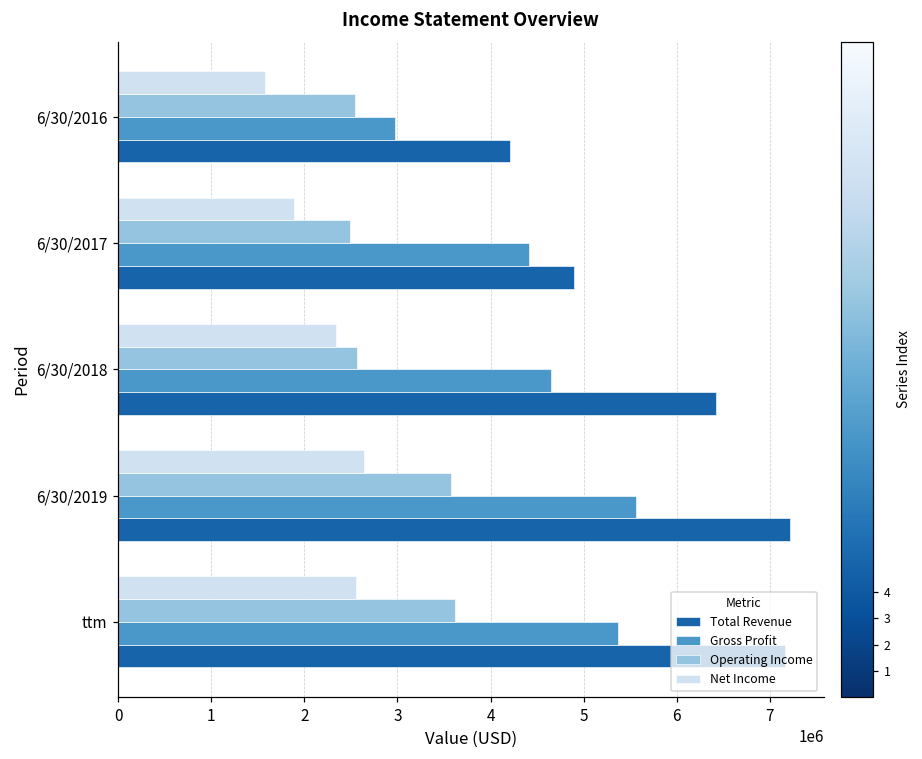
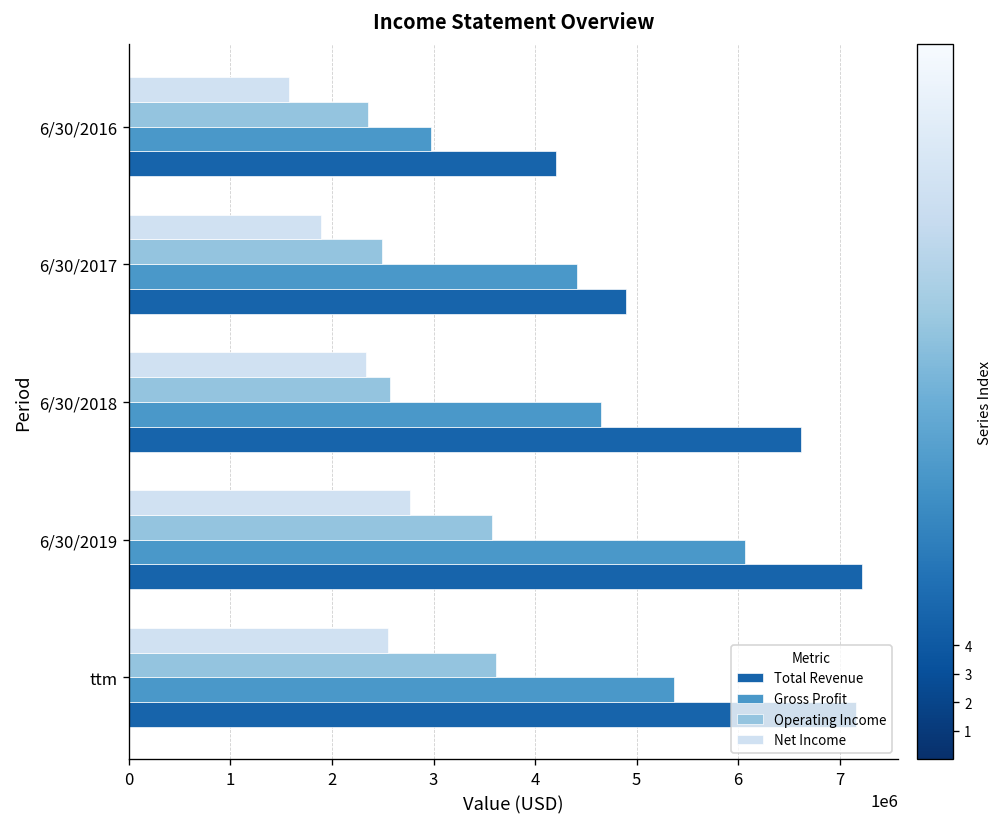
  {
    "Total Revenue": {
      "6/30/2016": 4200000,
      "6/30/2017": 4900000,
-     "6/30/2018": 6400000,
+     "6/30/2018": 6600000,
      "6/30/2019": 7200000
    },
    "Gross Profit": {
      "6/30/2016": 3000000,
      "6/30/2017": 4400000,
      "6/30/2018": 4600000,
-     "6/30/2019": 5600000,
+     "6/30/2019": 6100000,
      "ttm": 5400000
    },
    "Operating Income": {
-     "6/30/2016": 2500000,
+     "6/30/2016": 2400000,
      "6/30/2017": 2500000,
      "6/30/2018": 2600000,
      "6/30/2019": 3600000,
      "ttm": 3600000
    },
    "Net Income": {
      "6/30/2016": 1600000,
      "6/30/2017": 1900000,
      "6/30/2018": 2300000,
-     "6/30/2019": 2600000,
+     "6/30/2019": 2800000,
      "ttm": 2600000
    }
  }
